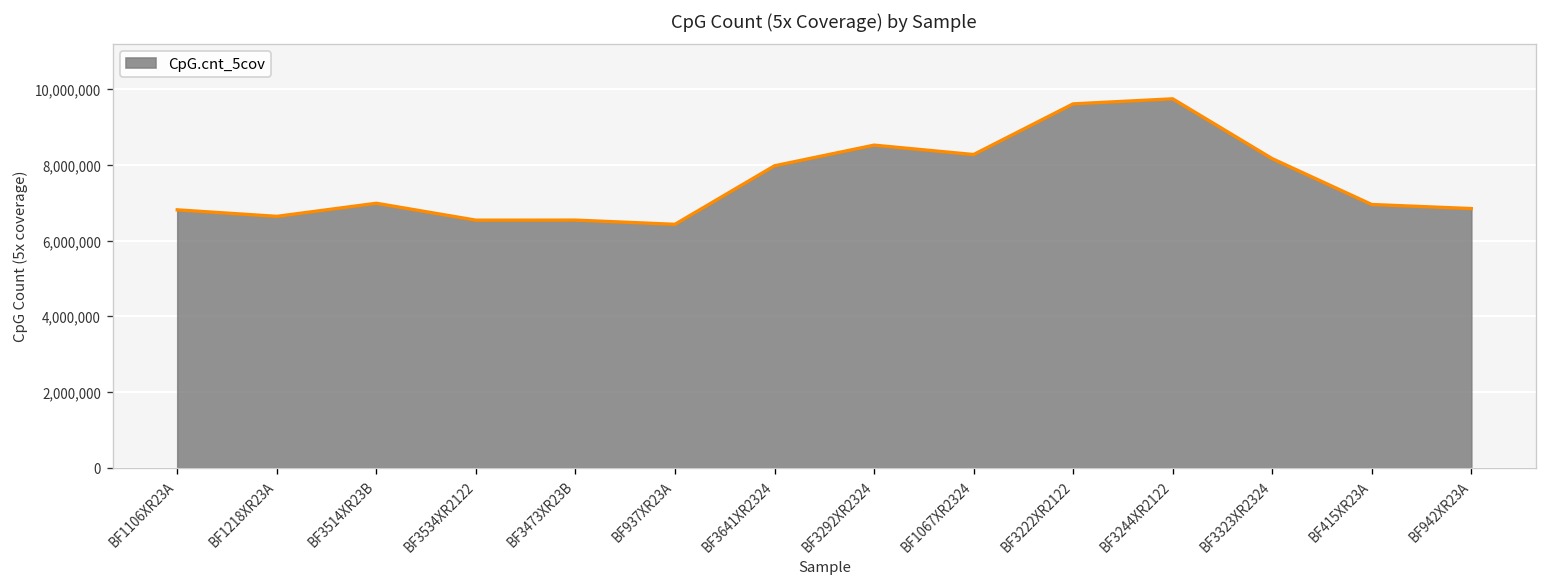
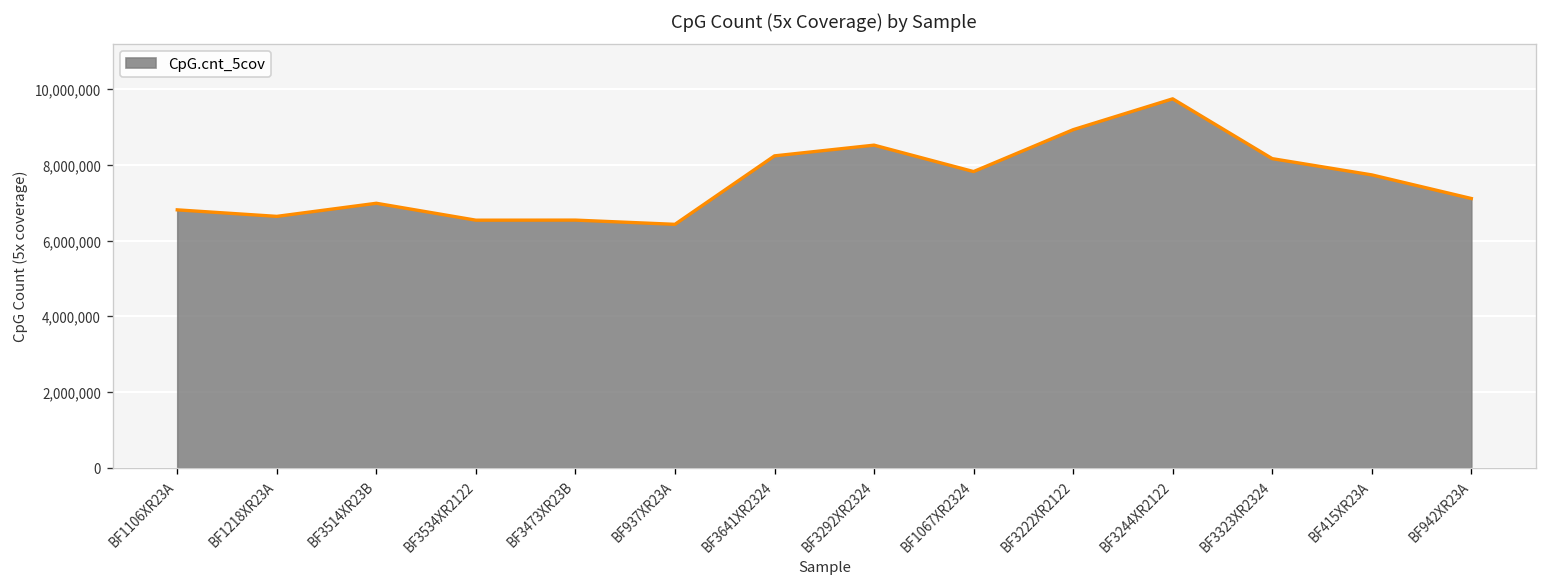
  {
    "BF1106XR23A": "6,800,000",
    "BF1218XR23A": "6,600,000",
    "BF3514XR23B": "7,000,000",
    "BF3534XR2122": "6,500,000",
    "BF3473XR23B": "6,500,000",
    "BF937XR23A": "6,400,000",
-   "BF3641XR2324": "8,000,000",
+   "BF3641XR2324": "8,200,000",
    "BF3292XR2324": "8,500,000",
-   "BF1067XR2324": "8,300,000",
-   "BF3222XR2122": "9,600,000",
+   "BF1067XR2324": "7,800,000",
+   "BF3222XR2122": "8,900,000",
    "BF3244XR2122": "9,700,000",
    "BF3323XR2324": "8,200,000",
-   "BF415XR23A": "7,000,000",
-   "BF942XR23A": "6,800,000"
+   "BF415XR23A": "7,700,000",
+   "BF942XR23A": "7,100,000"
  }
